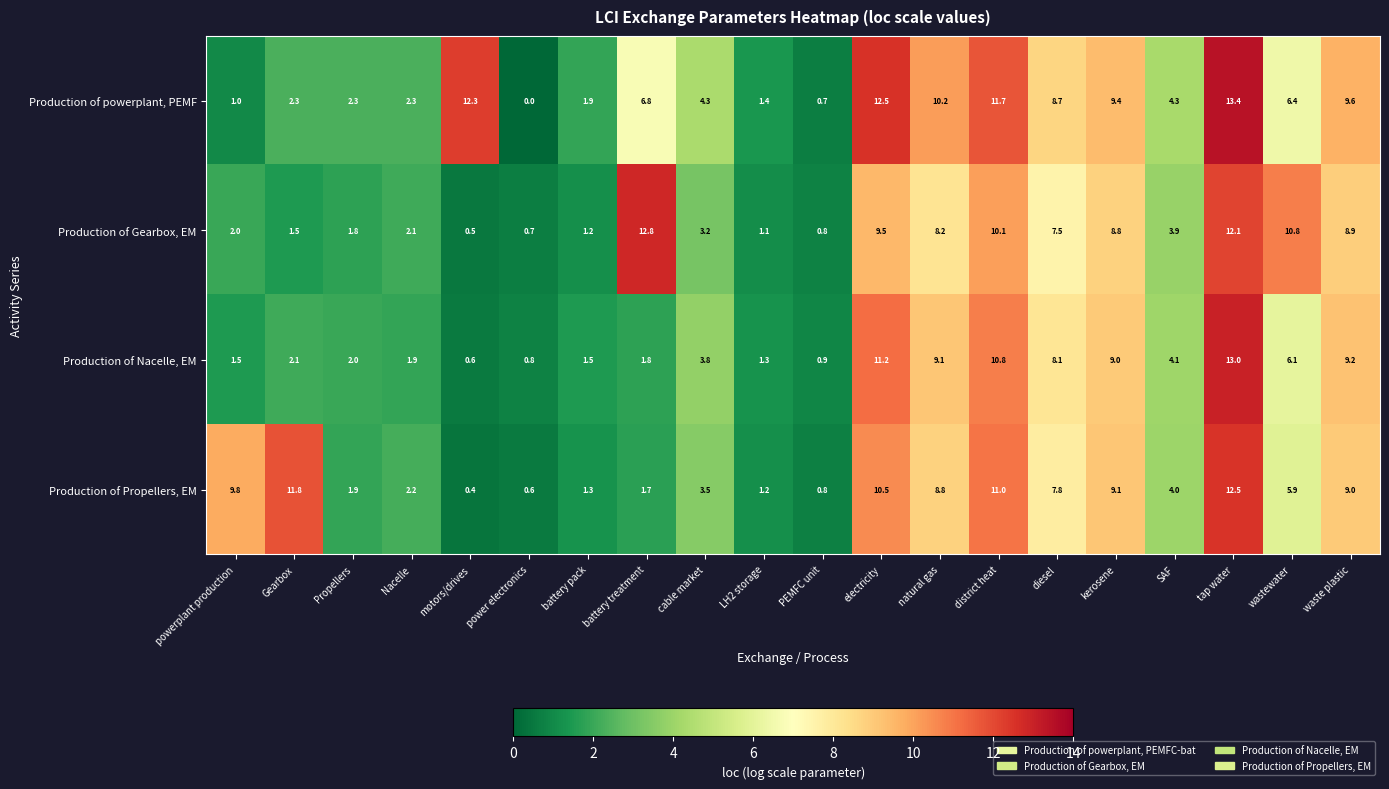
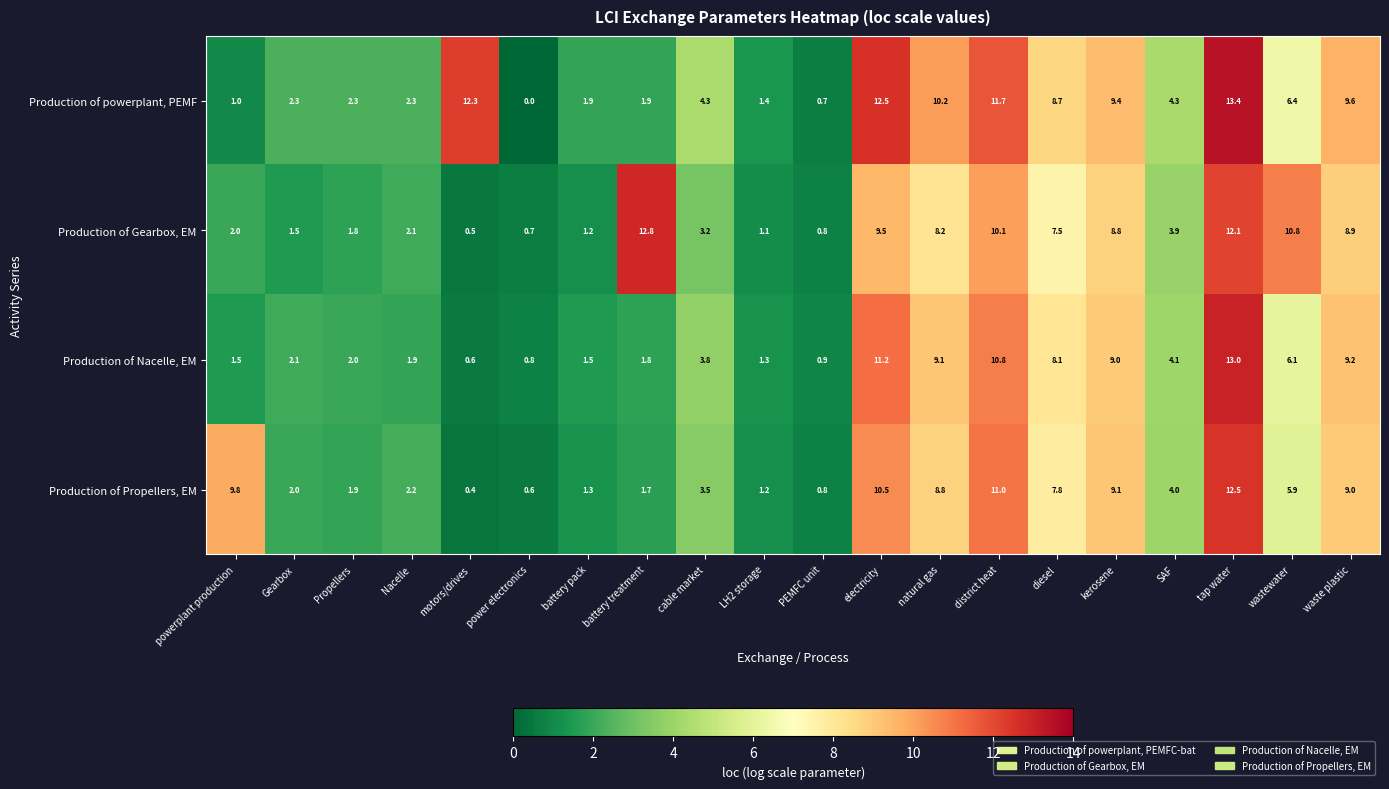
  {
    "Production of powerplant, PEMF": {
      "powerplant production": 1.0,
      "Gearbox": 2.3,
      "Propellers": 2.3,
      "Nacelle": 2.3,
      "motors/drives": 12.3,
      "power electronics": 0.0,
      "battery pack": 1.9,
-     "battery treatment": 6.8,
+     "battery treatment": 1.9,
      "cable market": 4.3,
      "LH2 storage": 1.4,
      "PEMFC unit": 0.7,
      "electricity": 12.5,
      "natural gas": 10.2,
      "district heat": 11.7,
      "diesel": 8.7,
      "kerosene": 9.4,
      "SAF": 4.3,
      "tap water": 13.4,
      "wastewater": 6.4,
      "waste plastic": 9.6
    },
    "Production of Gearbox, EM": {
      "powerplant production": 2.0,
      "Gearbox": 1.5,
      "Propellers": 1.8,
      "Nacelle": 2.1,
      "motors/drives": 0.5,
      "power electronics": 0.7,
      "battery pack": 1.2,
      "battery treatment": 12.8,
      "cable market": 3.2,
      "LH2 storage": 1.1,
      "PEMFC unit": 0.8,
      "electricity": 9.5,
      "natural gas": 8.2,
      "district heat": 10.1,
      "diesel": 7.5,
      "kerosene": 8.8,
      "SAF": 3.9,
      "tap water": 12.1,
      "wastewater": 10.8,
      "waste plastic": 8.9
    },
    "Production of Nacelle, EM": {
      "powerplant production": 1.5,
      "Gearbox": 2.1,
      "Propellers": 2.0,
      "Nacelle": 1.9,
      "motors/drives": 0.6,
      "power electronics": 0.8,
      "battery pack": 1.5,
      "battery treatment": 1.8,
      "cable market": 3.8,
      "LH2 storage": 1.3,
      "PEMFC unit": 0.9,
      "electricity": 11.2,
      "natural gas": 9.1,
      "district heat": 10.8,
      "diesel": 8.1,
      "kerosene": 9.0,
      "SAF": 4.1,
      "tap water": 13.0,
      "wastewater": 6.1,
      "waste plastic": 9.2
    },
    "Production of Propellers, EM": {
      "powerplant production": 9.8,
-     "Gearbox": 11.8,
+     "Gearbox": 2.0,
      "Propellers": 1.9,
      "Nacelle": 2.2,
      "motors/drives": 0.4,
      "power electronics": 0.6,
      "battery pack": 1.3,
      "battery treatment": 1.7,
      "cable market": 3.5,
      "LH2 storage": 1.2,
      "PEMFC unit": 0.8,
      "electricity": 10.5,
      "natural gas": 8.8,
      "district heat": 11.0,
      "diesel": 7.8,
      "kerosene": 9.1,
      "SAF": 4.0,
      "tap water": 12.5,
      "wastewater": 5.9,
      "waste plastic": 9.0
    }
  }
